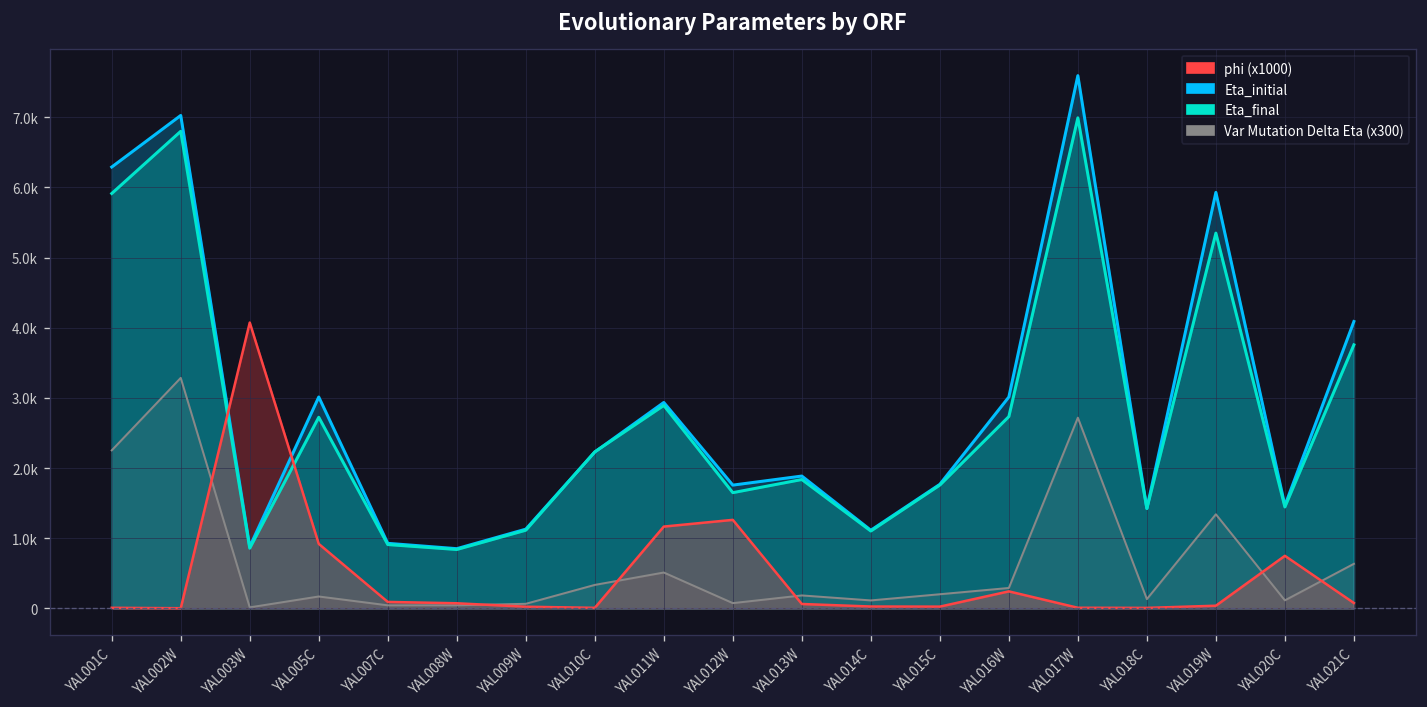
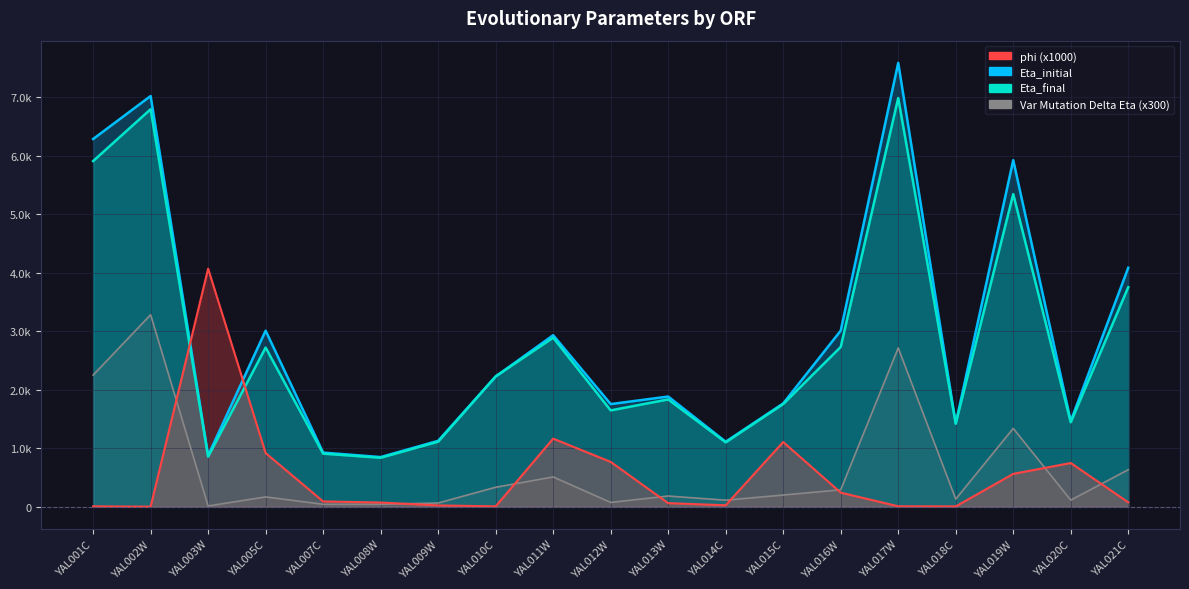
  {
    "phi (x1000)": {
      "YAL001C": 0,
      "YAL002W": 0,
      "YAL003W": 4100,
      "YAL005C": 900,
      "YAL007C": 100,
      "YAL010C": 0,
      "YAL011W": 1200,
-     "YAL012W": 1300,
+     "YAL012W": 800,
      "YAL013W": 100,
      "YAL014C": 0,
-     "YAL015C": 0,
+     "YAL015C": 1100,
      "YAL016W": 200,
      "YAL017W": 0,
      "YAL018C": 0,
-     "YAL019W": 0,
+     "YAL019W": 600,
      "YAL020C": 700,
      "YAL021C": 100
    }
  }
